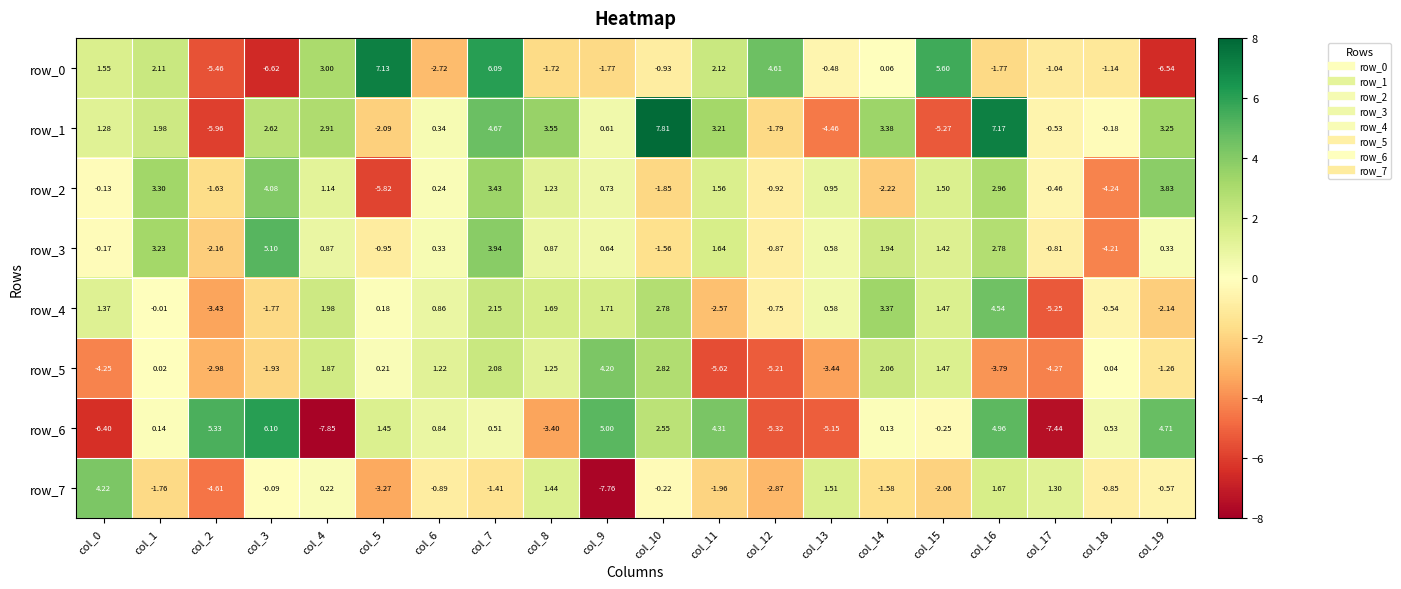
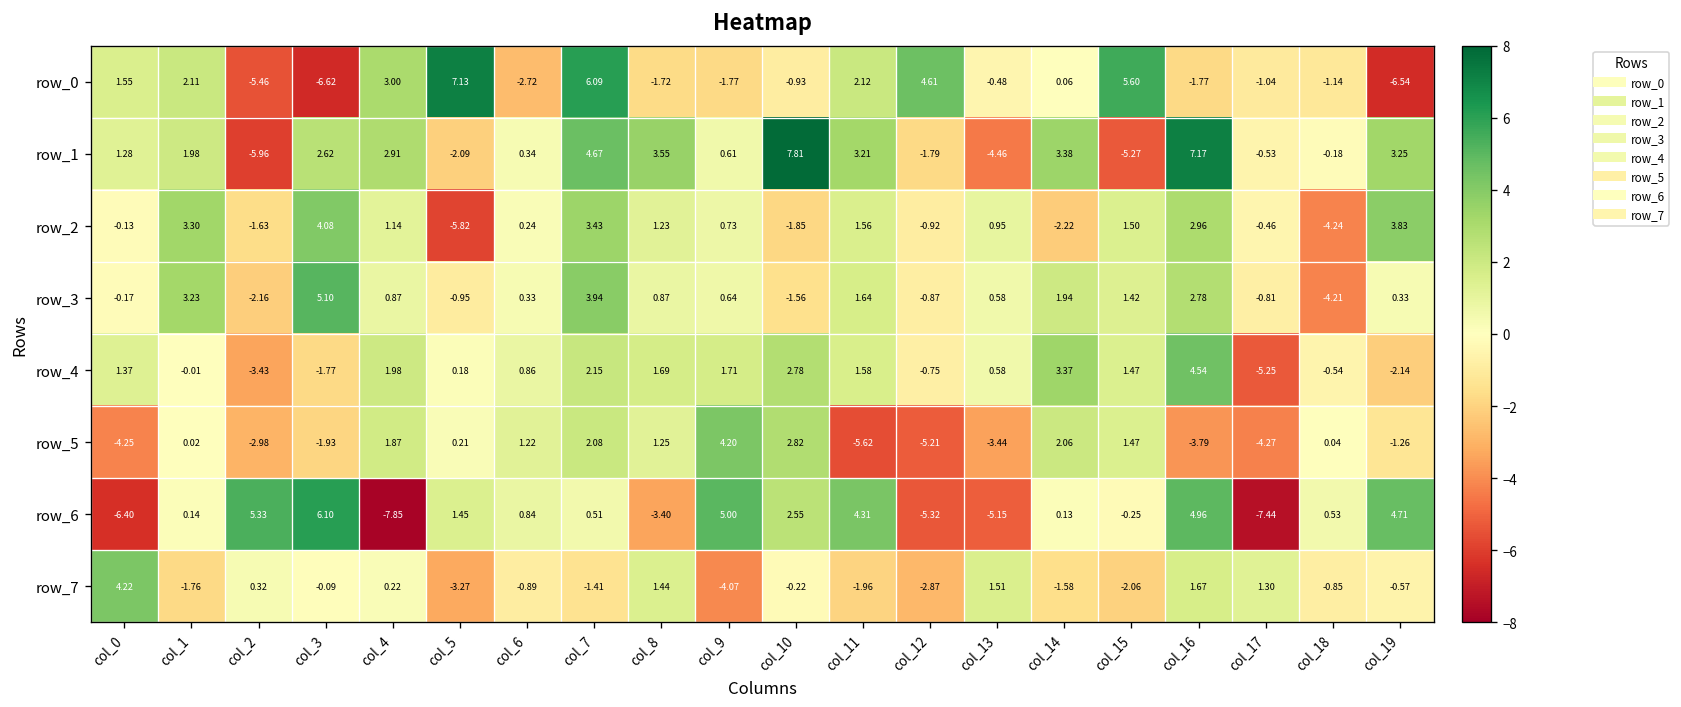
  {
    "row_0": {
      "col_0": 1.55,
      "col_1": 2.11,
      "col_2": -5.46,
      "col_3": -6.62,
      "col_4": 3.00,
      "col_5": 7.13,
      "col_6": -2.72,
      "col_7": 6.09,
      "col_8": -1.72,
      "col_9": -1.77,
      "col_10": -0.93,
      "col_11": 2.12,
      "col_12": 4.61,
      "col_13": -0.48,
      "col_14": 0.06,
      "col_15": 5.60,
      "col_16": -1.77,
      "col_17": -1.04,
      "col_18": -1.14,
      "col_19": -6.54
    },
    "row_1": {
      "col_0": 1.28,
      "col_1": 1.98,
      "col_2": -5.96,
      "col_3": 2.62,
      "col_4": 2.91,
      "col_5": -2.09,
      "col_6": 0.34,
      "col_7": 4.67,
      "col_8": 3.55,
      "col_9": 0.61,
      "col_10": 7.81,
      "col_11": 3.21,
      "col_12": -1.79,
      "col_13": -4.46,
      "col_14": 3.38,
      "col_15": -5.27,
      "col_16": 7.17,
      "col_17": -0.53,
      "col_18": -0.18,
      "col_19": 3.25
    },
    "row_2": {
      "col_0": -0.13,
      "col_1": 3.30,
      "col_2": -1.63,
      "col_3": 4.08,
      "col_4": 1.14,
      "col_5": -5.82,
      "col_6": 0.24,
      "col_7": 3.43,
      "col_8": 1.23,
      "col_9": 0.73,
      "col_10": -1.85,
      "col_11": 1.56,
      "col_12": -0.92,
      "col_13": 0.95,
      "col_14": -2.22,
      "col_15": 1.50,
      "col_16": 2.96,
      "col_17": -0.46,
      "col_18": -4.24,
      "col_19": 3.83
    },
    "row_3": {
      "col_0": -0.17,
      "col_1": 3.23,
      "col_2": -2.16,
      "col_3": 5.10,
      "col_4": 0.87,
      "col_5": -0.95,
      "col_6": 0.33,
      "col_7": 3.94,
      "col_8": 0.87,
      "col_9": 0.64,
      "col_10": -1.56,
      "col_11": 1.64,
      "col_12": -0.87,
      "col_13": 0.58,
      "col_14": 1.94,
      "col_15": 1.42,
      "col_16": 2.78,
      "col_17": -0.81,
      "col_18": -4.21,
      "col_19": 0.33
    },
    "row_4": {
      "col_0": 1.37,
      "col_1": -0.01,
      "col_2": -3.43,
      "col_3": -1.77,
      "col_4": 1.98,
      "col_5": 0.18,
      "col_6": 0.86,
      "col_7": 2.15,
      "col_8": 1.69,
      "col_9": 1.71,
      "col_10": 2.78,
-     "col_11": -2.57,
+     "col_11": 1.58,
      "col_12": -0.75,
      "col_13": 0.58,
      "col_14": 3.37,
      "col_15": 1.47,
      "col_16": 4.54,
      "col_17": -5.25,
      "col_18": -0.54,
      "col_19": -2.14
    },
    "row_5": {
      "col_0": -4.25,
      "col_1": 0.02,
      "col_2": -2.98,
      "col_3": -1.93,
      "col_4": 1.87,
      "col_5": 0.21,
      "col_6": 1.22,
      "col_7": 2.08,
      "col_8": 1.25,
      "col_9": 4.20,
      "col_10": 2.82,
      "col_11": -5.62,
      "col_12": -5.21,
      "col_13": -3.44,
      "col_14": 2.06,
      "col_15": 1.47,
      "col_16": -3.79,
      "col_17": -4.27,
      "col_18": 0.04,
      "col_19": -1.26
    },
    "row_6": {
      "col_0": -6.40,
      "col_1": 0.14,
      "col_2": 5.33,
      "col_3": 6.10,
      "col_4": -7.85,
      "col_5": 1.45,
      "col_6": 0.84,
      "col_7": 0.51,
      "col_8": -3.40,
      "col_9": 5.00,
      "col_10": 2.55,
      "col_11": 4.31,
      "col_12": -5.32,
      "col_13": -5.15,
      "col_14": 0.13,
      "col_15": -0.25,
      "col_16": 4.96,
      "col_17": -7.44,
      "col_18": 0.53,
      "col_19": 4.71
    },
    "row_7": {
      "col_0": 4.22,
      "col_1": -1.76,
-     "col_2": -4.61,
+     "col_2": 0.32,
      "col_3": -0.09,
      "col_4": 0.22,
      "col_5": -3.27,
      "col_6": -0.89,
      "col_7": -1.41,
      "col_8": 1.44,
-     "col_9": -7.76,
+     "col_9": -4.07,
      "col_10": -0.22,
      "col_11": -1.96,
      "col_12": -2.87,
      "col_13": 1.51,
      "col_14": -1.58,
      "col_15": -2.06,
      "col_16": 1.67,
      "col_17": 1.30,
      "col_18": -0.85,
      "col_19": -0.57
    }
  }
